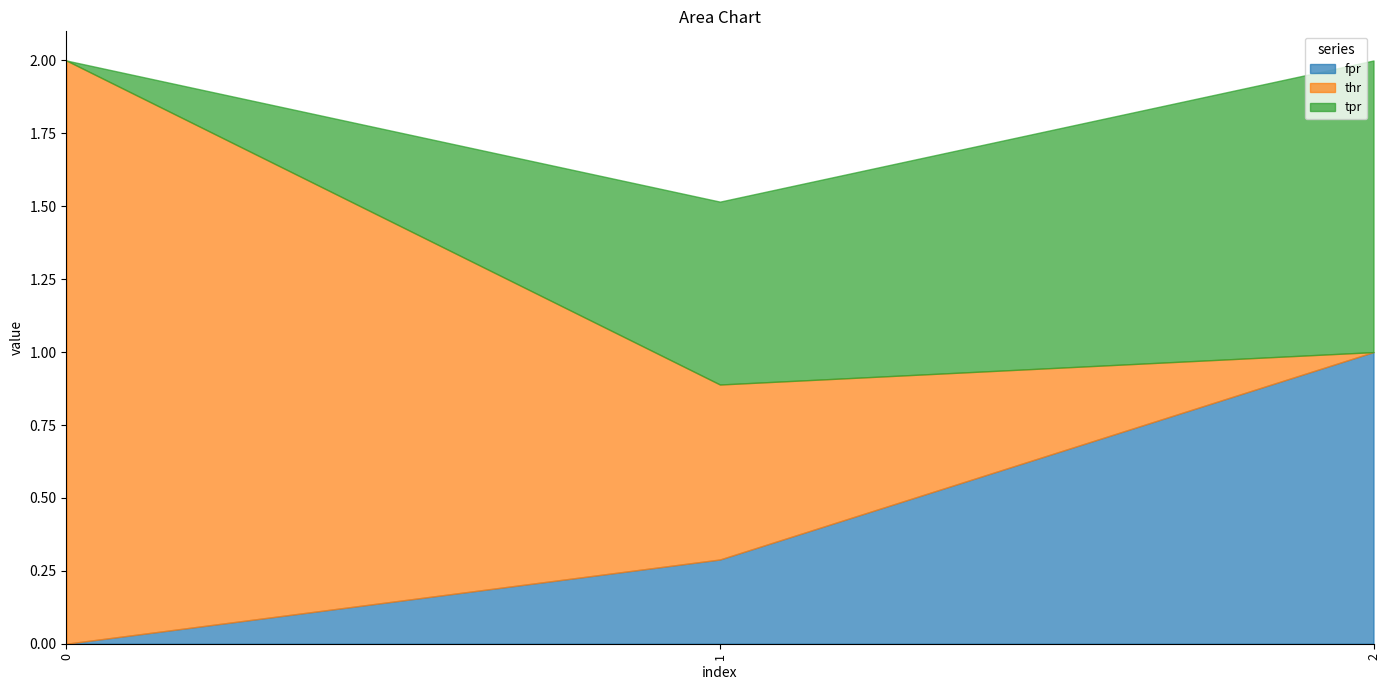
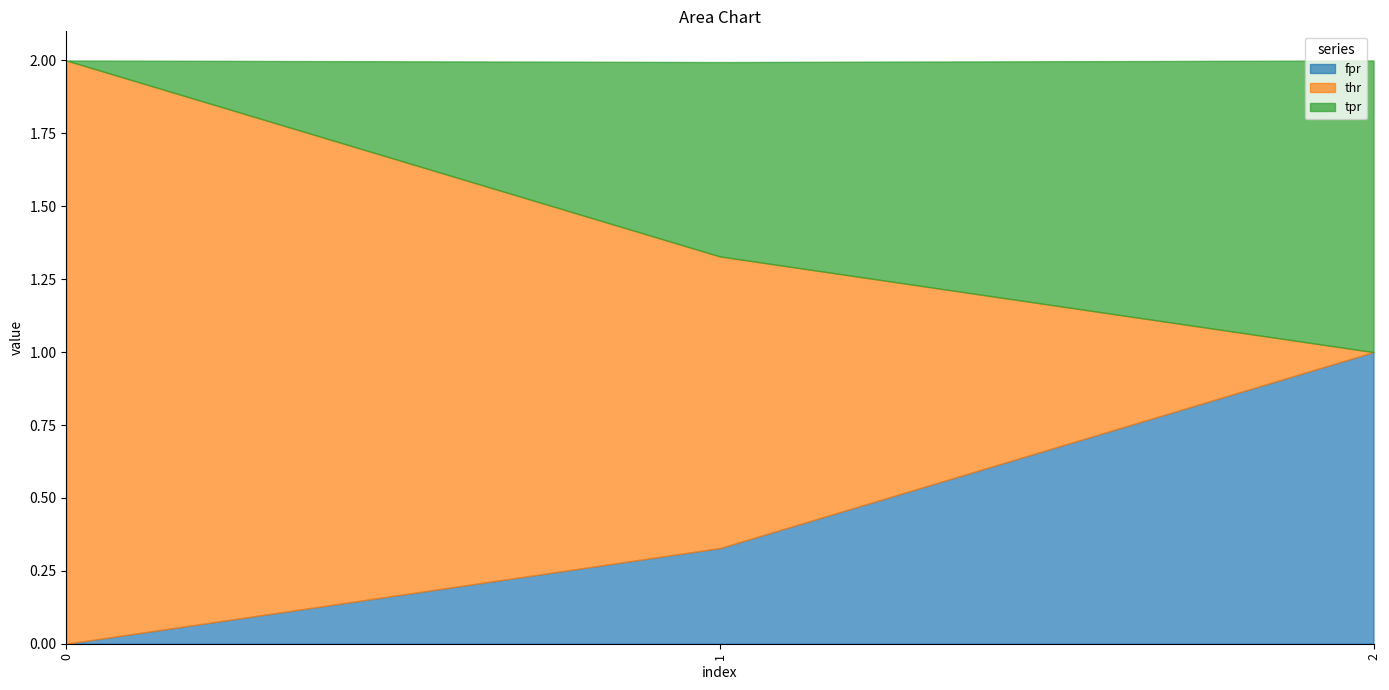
  {
    "fpr": {
      "0": 0.00,
-     "1": 0.29
+     "1": 0.33
    },
    "thr": {
-     "1": 0.6
+     "1": 1.0
    },
    "tpr": {
-     "1": 0.63,
+     "1": 0.67,
      "2": 1.00
    }
  }
